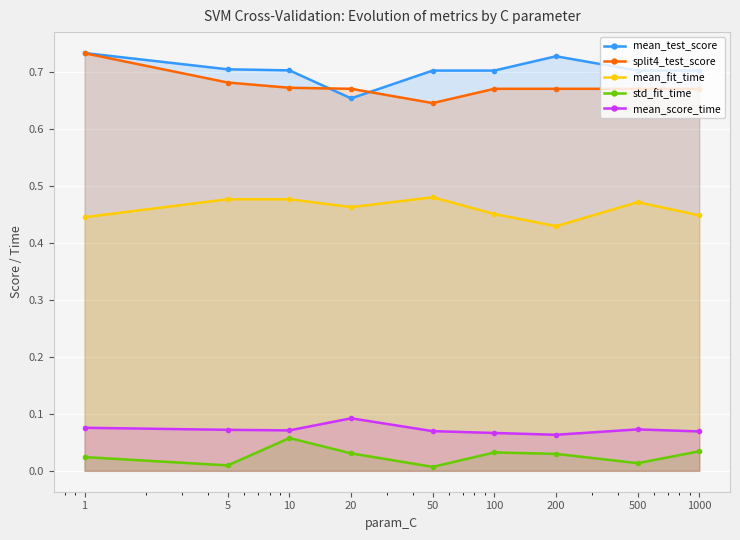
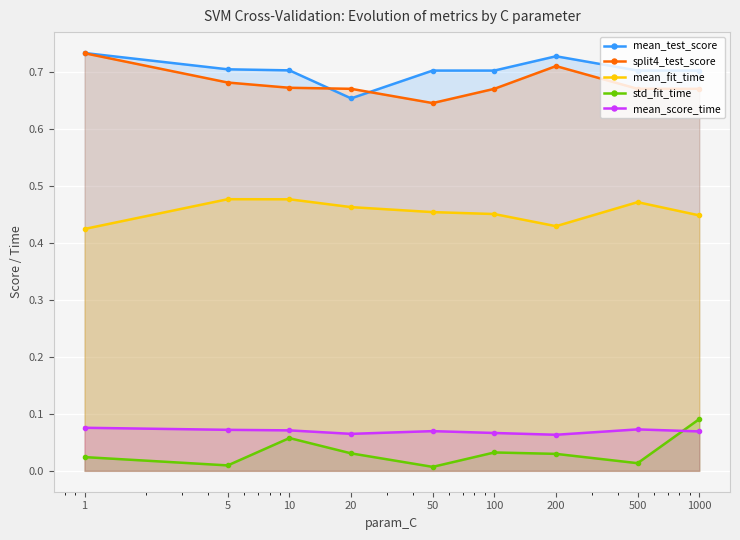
  {
    "mean_test_score": {
      "5": 0.70,
      "10": 0.70,
      "20": 0.65,
      "50": 0.70,
      "100": 0.70,
      "200": 0.73
    },
    "split4_test_score": {
      "5": 0.68,
      "10": 0.67,
      "20": 0.67,
      "50": 0.64,
      "100": 0.67,
-     "200": 0.67
+     "200": 0.71
    },
    "mean_fit_time": {
-     "1": 0.44,
+     "1": 0.42,
      "5": 0.48,
      "10": 0.48,
      "20": 0.46,
-     "50": 0.48,
+     "50": 0.45,
      "100": 0.45,
      "200": 0.43,
      "500": 0.47,
      "1000": 0.45
    },
    "std_fit_time": {
      "1": 0.02,
      "5": 0.01,
      "10": 0.06,
      "20": 0.03,
      "50": 0.01,
      "100": 0.03,
      "200": 0.03,
      "500": 0.01,
-     "1000": 0.03
+     "1000": 0.09
    },
    "mean_score_time": {
      "1": 0.08,
      "5": 0.07,
      "10": 0.07,
-     "20": 0.09,
+     "20": 0.06,
      "50": 0.07,
      "100": 0.07,
      "200": 0.06,
      "500": 0.07,
      "1000": 0.07
    }
  }
